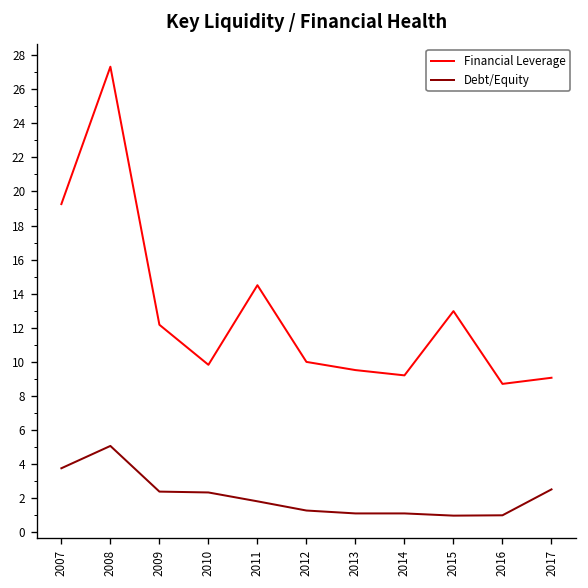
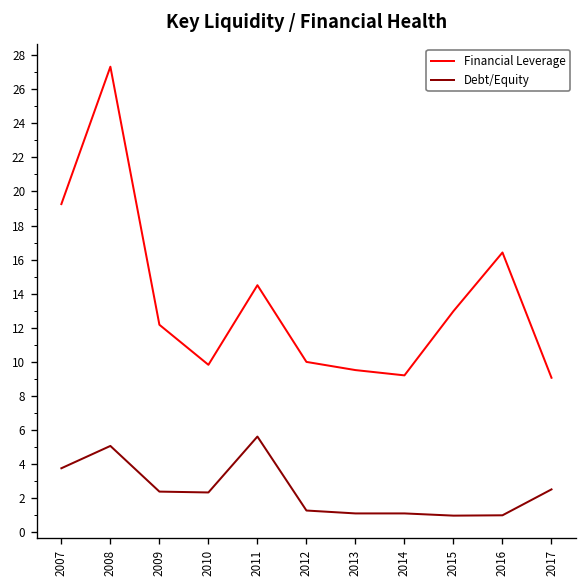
  {
    "Financial Leverage": {
      "2007": 19.3,
      "2008": 27.3,
      "2009": 12.2,
      "2010": 9.8,
      "2011": 14.5,
      "2012": 10.0,
      "2013": 9.5,
      "2014": 9.2,
      "2015": 13.0,
-     "2016": 8.7,
+     "2016": 16.4,
      "2017": 9.1
    },
    "Debt/Equity": {
      "2007": 3.8,
      "2008": 5.1,
      "2009": 2.4,
      "2010": 2.3,
-     "2011": 1.8,
+     "2011": 5.6,
      "2012": 1.3,
      "2013": 1.1,
      "2014": 1.1,
      "2015": 1.0,
      "2016": 1.0,
      "2017": 2.5
    }
  }
